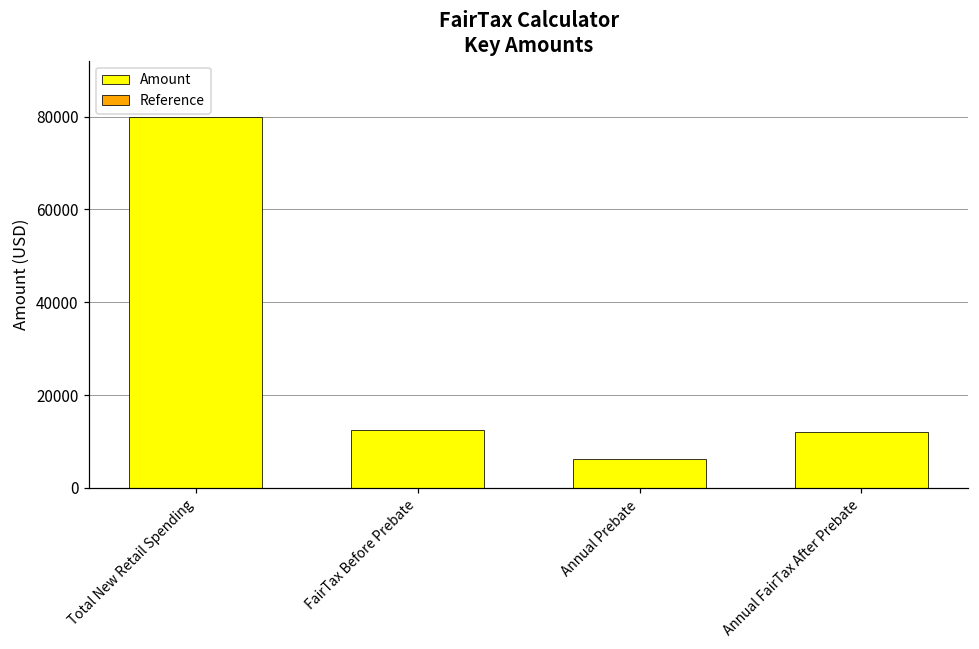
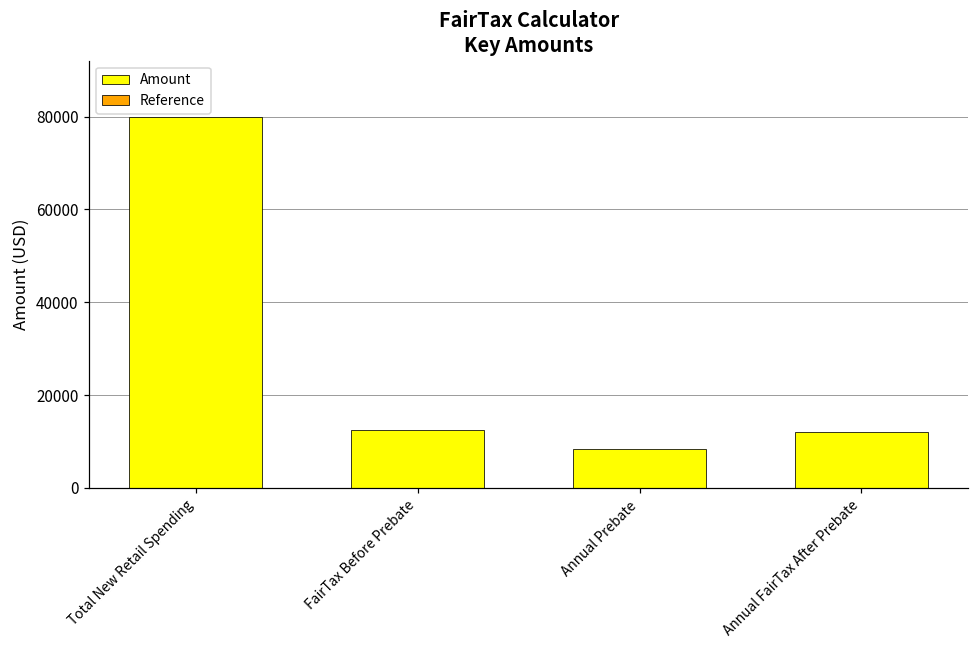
  {
    "Amount": {
      "Total New Retail Spending": 80000,
      "FairTax Before Prebate": 12000,
-     "Annual Prebate": 6000,
+     "Annual Prebate": 8000,
      "Annual FairTax After Prebate": 12000
    },
    "Reference": {
      "Total New Retail Spending": 0,
      "FairTax Before Prebate": 0,
      "Annual Prebate": 0,
      "Annual FairTax After Prebate": 0
    }
  }
